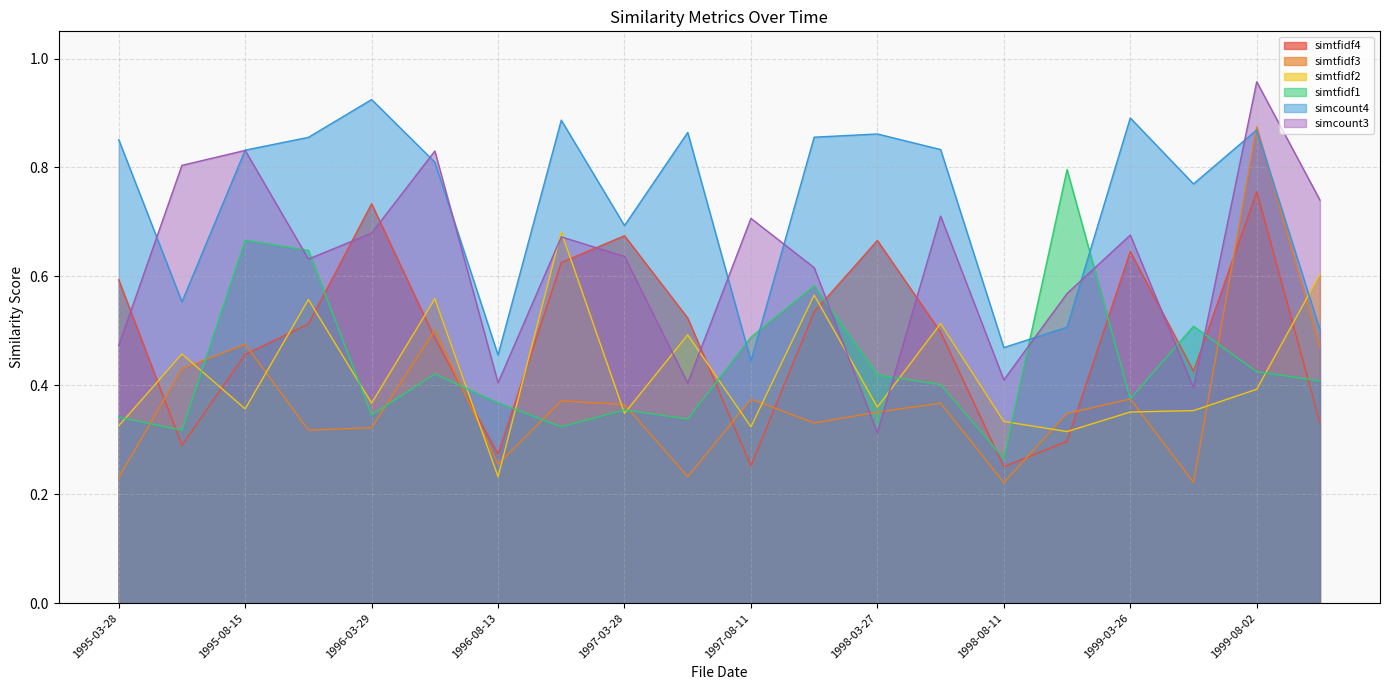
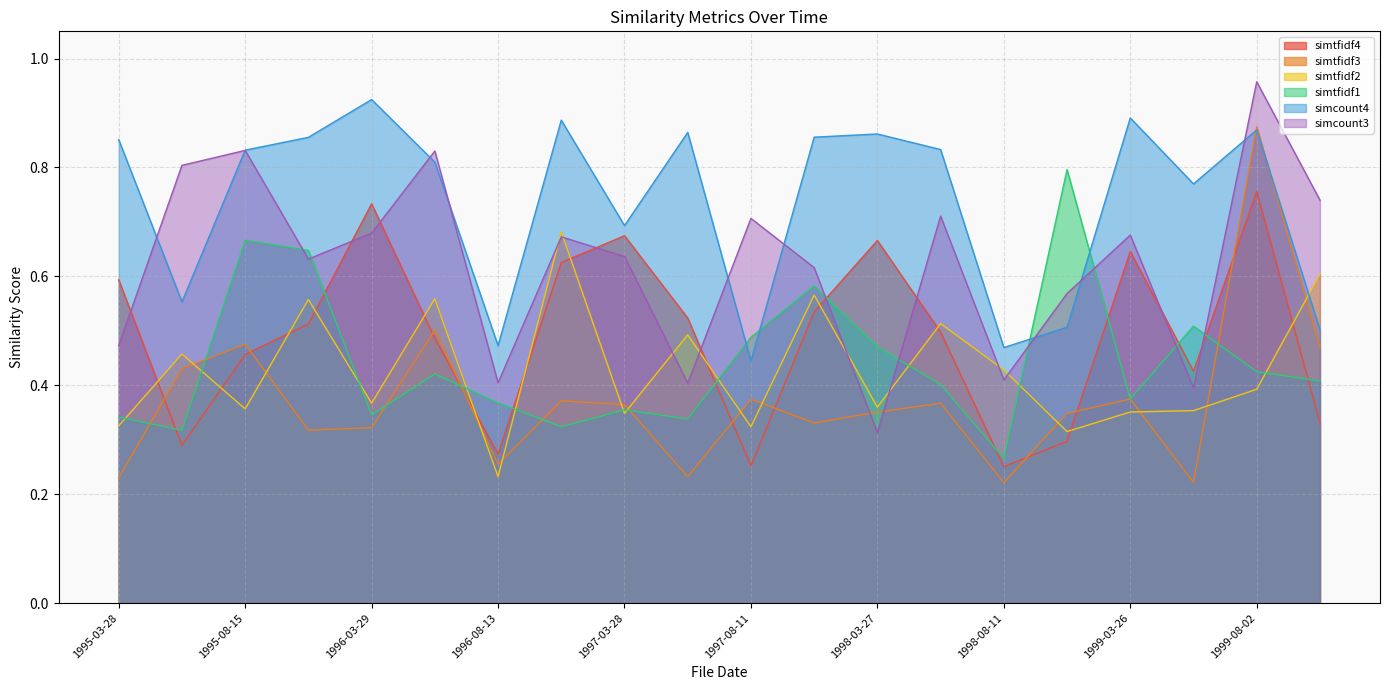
  {
    "simtfidf2": {
      "1995-03-28": 0.33,
      "1995-08-15": 0.36,
      "1996-03-29": 0.37,
      "1996-08-13": 0.23,
      "1997-03-28": 0.35,
      "1997-08-11": 0.32,
      "1998-03-27": 0.36,
-     "1998-08-11": 0.33,
+     "1998-08-11": 0.43,
      "1999-03-26": 0.35,
      "1999-08-02": 0.39
    },
    "simtfidf1": {
      "1995-03-28": 0.34,
      "1995-08-15": 0.67,
      "1996-03-29": 0.35,
      "1996-08-13": 0.37,
      "1997-03-28": 0.35,
      "1997-08-11": 0.49,
-     "1998-03-27": 0.42,
+     "1998-03-27": 0.47,
      "1998-08-11": 0.27,
      "1999-08-02": 0.42
    },
    "simcount4": {
      "1995-03-28": 0.85,
      "1996-03-29": 0.92,
-     "1996-08-13": 0.46,
+     "1996-08-13": 0.47,
      "1997-03-28": 0.69,
      "1997-08-11": 0.44,
      "1998-03-27": 0.86,
      "1998-08-11": 0.47,
      "1999-03-26": 0.89,
      "1999-08-02": 0.87
    },
    "simcount3": {
      "1995-03-28": 0.47,
      "1996-03-29": 0.68,
      "1996-08-13": 0.40,
      "1997-03-28": 0.64,
      "1997-08-11": 0.71,
      "1998-03-27": 0.31,
      "1998-08-11": 0.41,
      "1999-03-26": 0.68,
      "1999-08-02": 0.96
    }
  }
